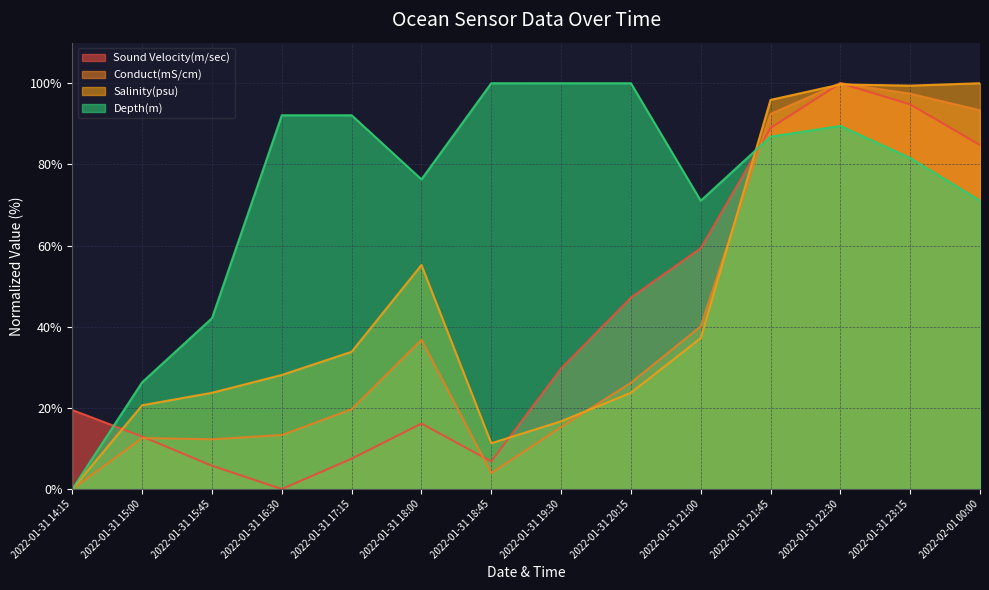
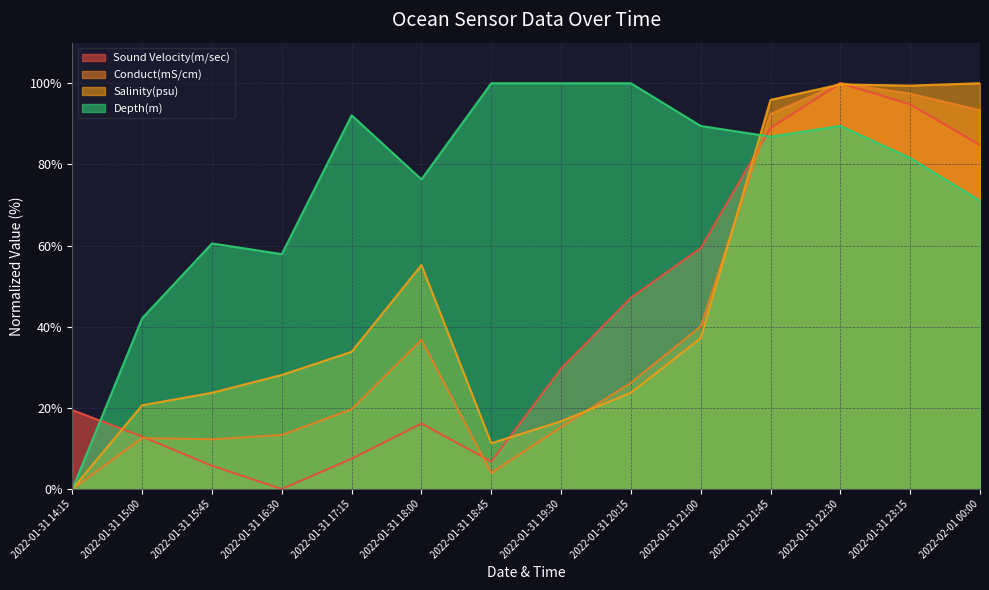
  {
    "Depth(m)": {
-     "2022-01-31 15:00": "26%",
-     "2022-01-31 15:45": "42%",
-     "2022-01-31 16:30": "92%",
+     "2022-01-31 15:00": "42%",
+     "2022-01-31 15:45": "61%",
+     "2022-01-31 16:30": "58%",
      "2022-01-31 17:15": "92%",
      "2022-01-31 18:00": "76%",
      "2022-01-31 18:45": "100%",
      "2022-01-31 19:30": "100%",
      "2022-01-31 20:15": "100%",
-     "2022-01-31 21:00": "71%",
+     "2022-01-31 21:00": "89%",
      "2022-01-31 21:45": "87%",
      "2022-01-31 22:30": "89%",
      "2022-01-31 23:15": "82%",
      "2022-02-01 00:00": "71%"
    }
  }
